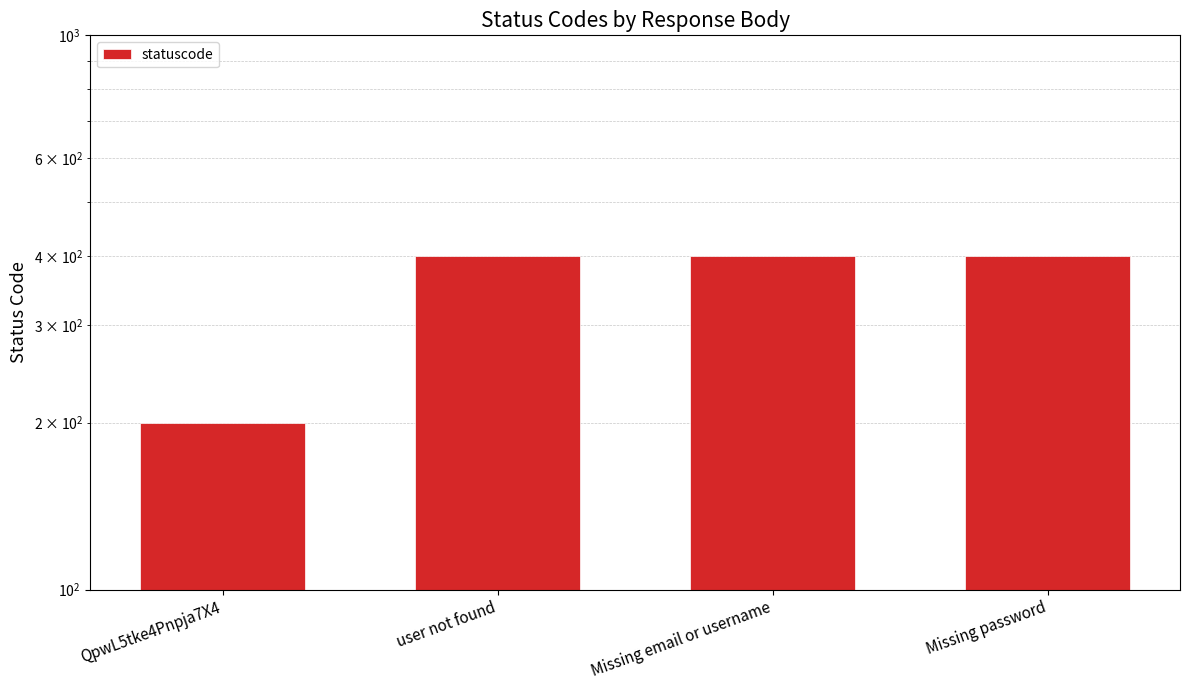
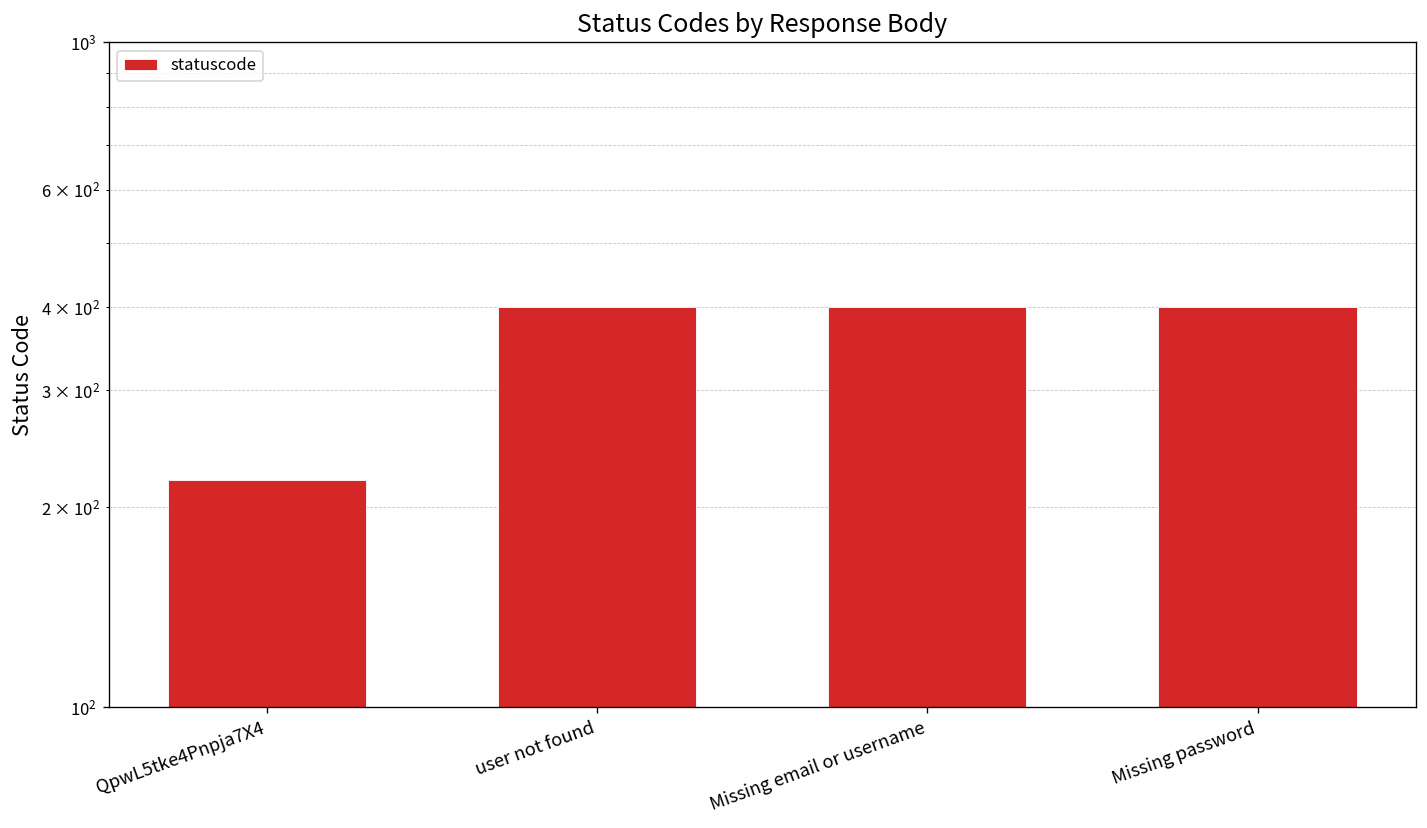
  {
-   "QpwL5tke4Pnpja7X4": 200,
+   "QpwL5tke4Pnpja7X4": 220,
    "user not found": 400,
    "Missing email or username": 400,
    "Missing password": 400
  }
